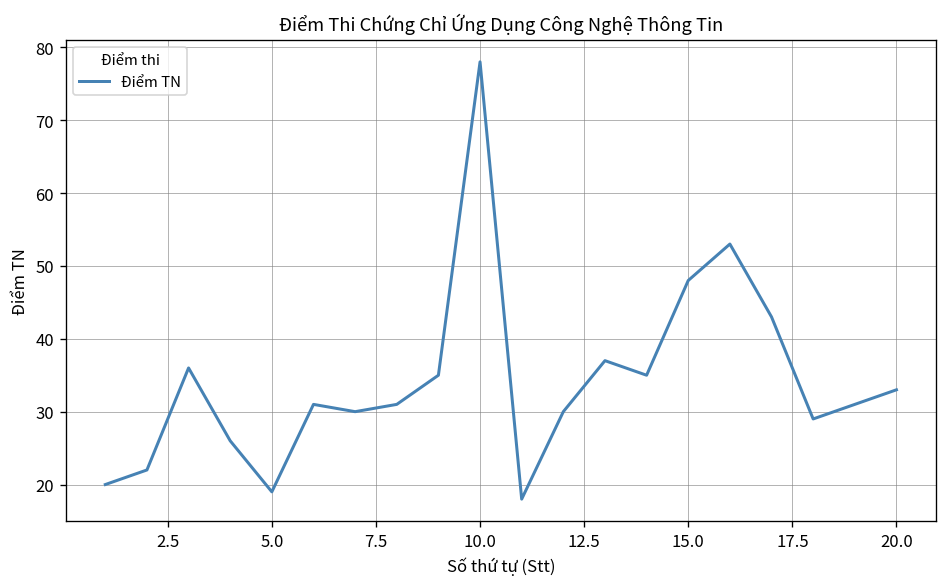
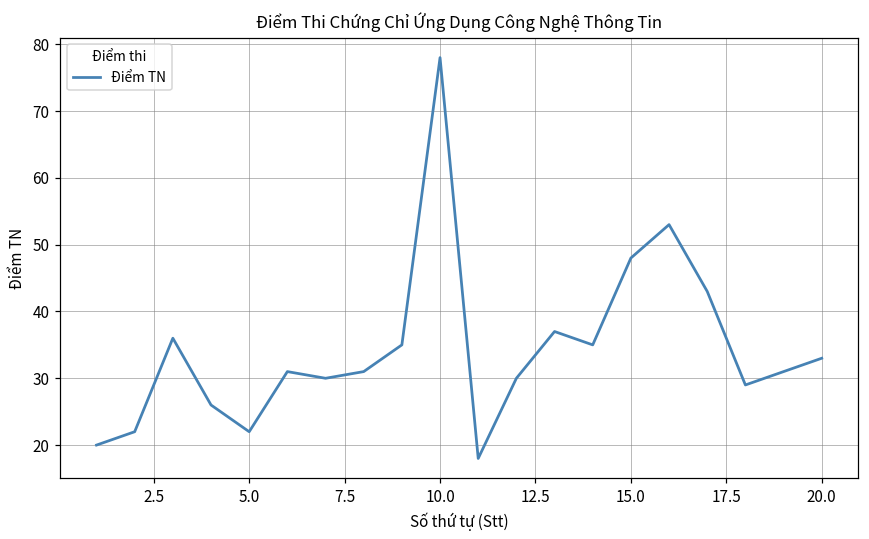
  {
-   "5.0": 19,
+   "5.0": 22,
    "10.0": 78,
    "15.0": 48,
    "20.0": 33
  }
